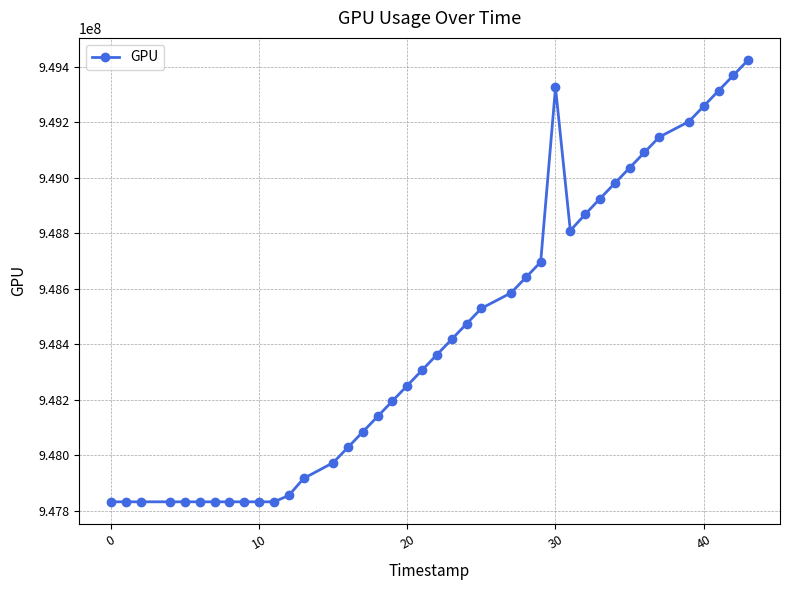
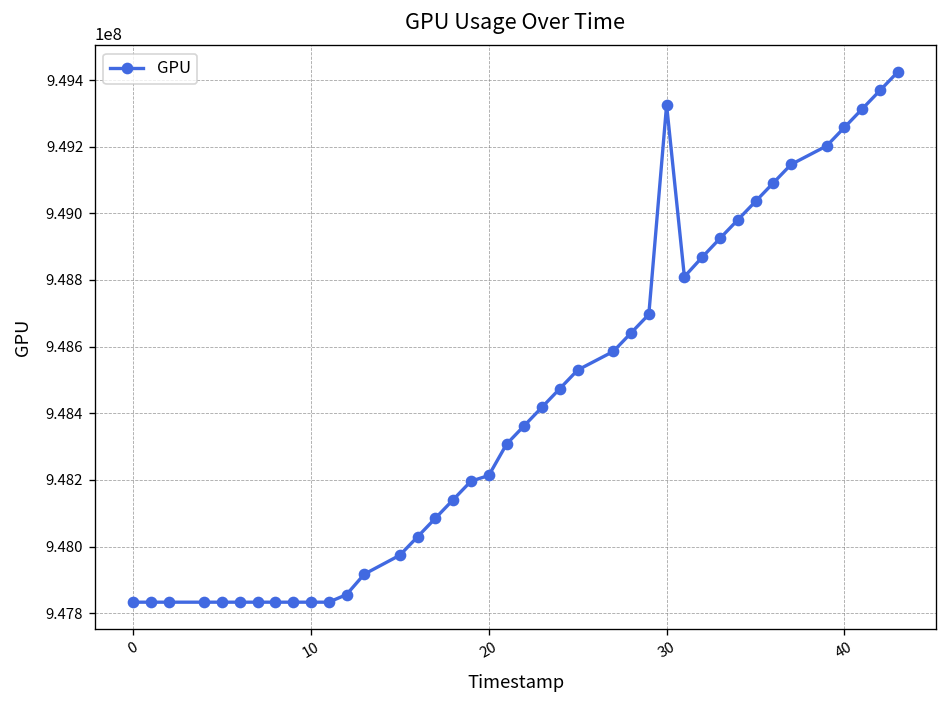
  {
    "0": 947830000,
    "10": 947830000,
-   "20": 948250000,
+   "20": 948210000,
    "30": 949330000,
    "40": 949260000
  }
